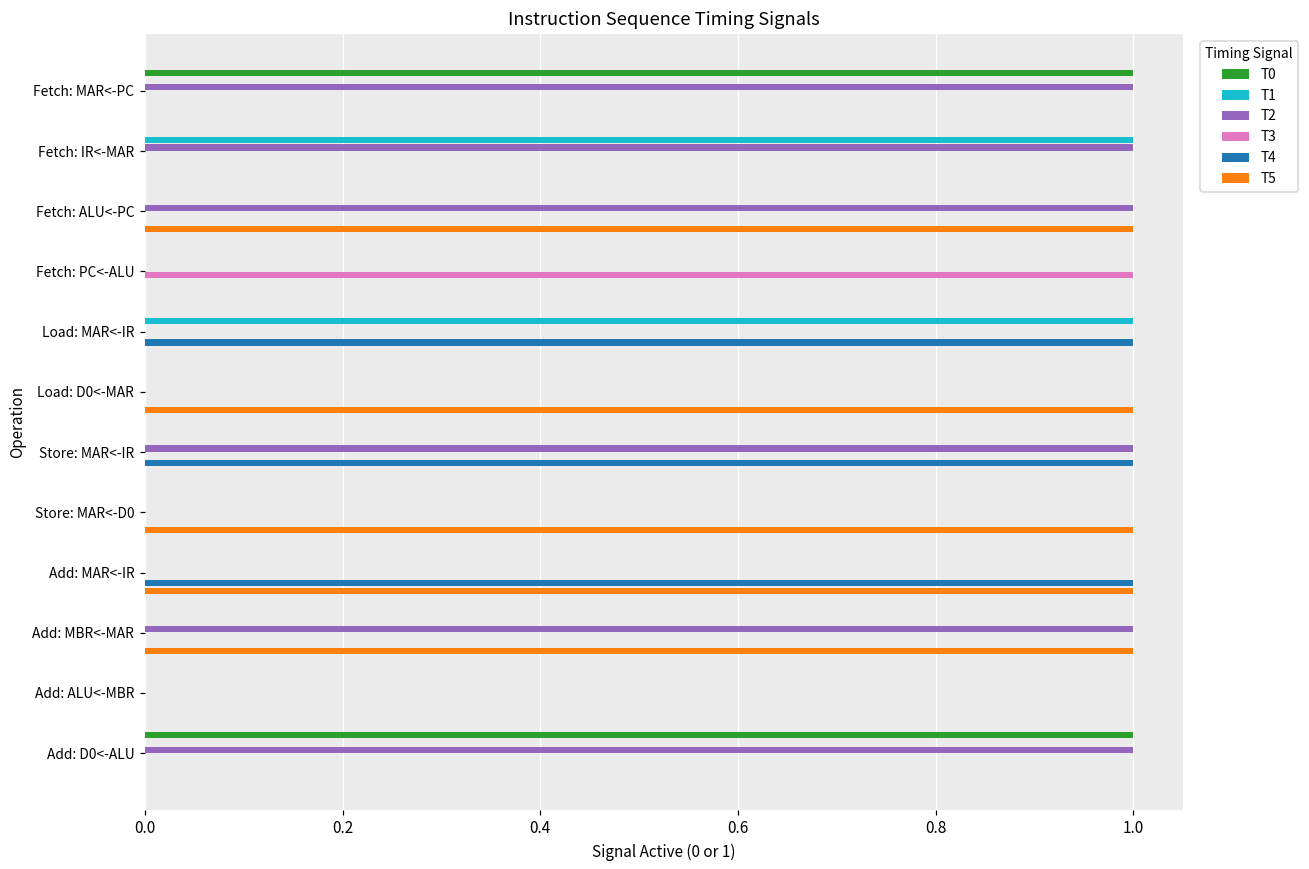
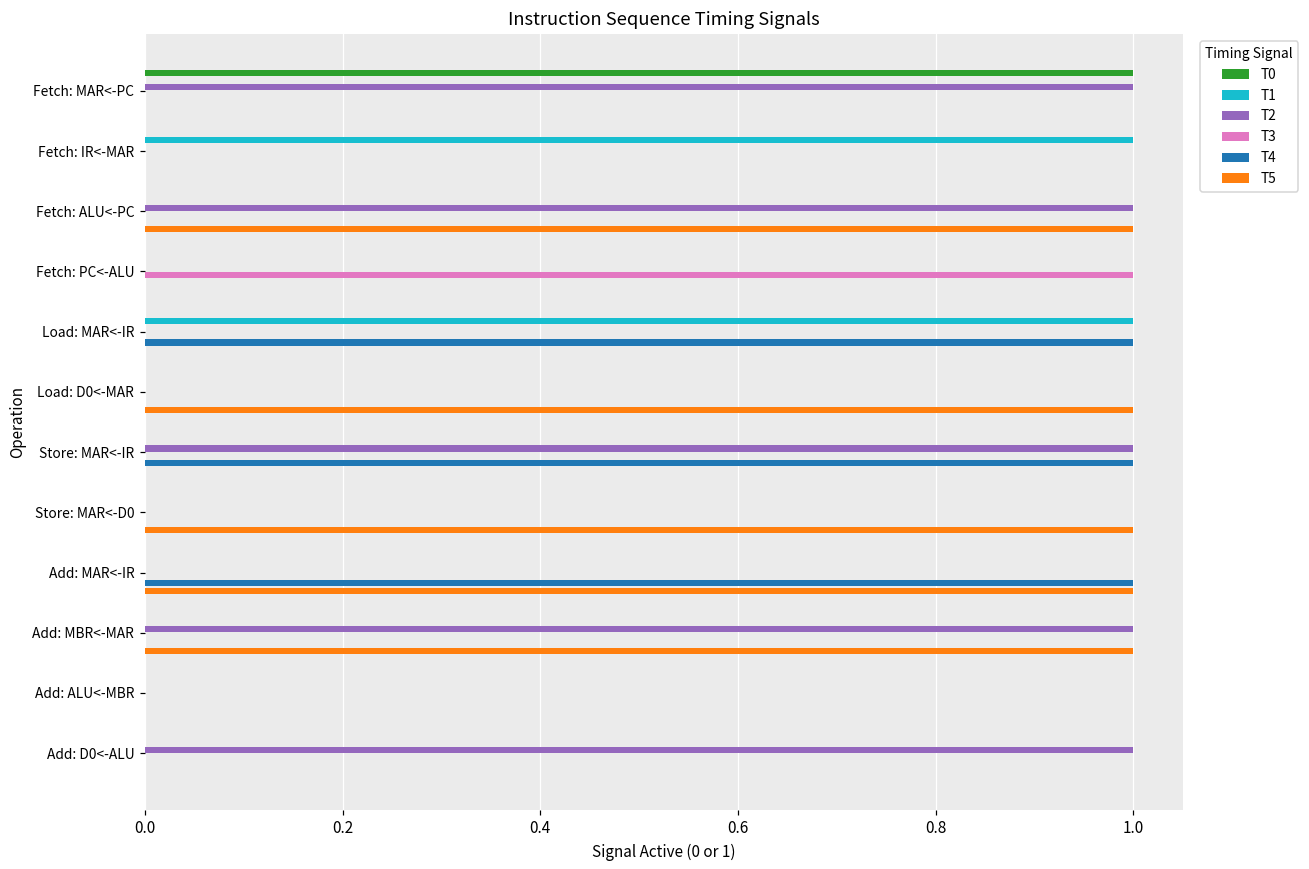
  {
    "T0": {
      "Fetch: MAR<-PC": 1,
      "Fetch: IR<-MAR": 0,
      "Fetch: ALU<-PC": 0,
      "Fetch: PC<-ALU": 0,
      "Load: MAR<-IR": 0,
      "Load: D0<-MAR": 0,
      "Store: MAR<-IR": 0,
      "Store: MAR<-D0": 0,
      "Add: MAR<-IR": 0,
      "Add: MBR<-MAR": 0,
      "Add: ALU<-MBR": 0,
-     "Add: D0<-ALU": 1
+     "Add: D0<-ALU": 0
    },
    "T1": {
      "Fetch: MAR<-PC": 0,
      "Fetch: IR<-MAR": 1,
      "Fetch: ALU<-PC": 0,
      "Fetch: PC<-ALU": 0,
      "Load: MAR<-IR": 1,
      "Load: D0<-MAR": 0,
      "Store: MAR<-IR": 0,
      "Store: MAR<-D0": 0,
      "Add: MAR<-IR": 0,
      "Add: MBR<-MAR": 0,
      "Add: ALU<-MBR": 0,
      "Add: D0<-ALU": 0
    },
    "T2": {
      "Fetch: MAR<-PC": 1,
-     "Fetch: IR<-MAR": 1,
+     "Fetch: IR<-MAR": 0,
      "Fetch: ALU<-PC": 1,
      "Fetch: PC<-ALU": 0,
      "Load: MAR<-IR": 0,
      "Load: D0<-MAR": 0,
      "Store: MAR<-IR": 1,
      "Store: MAR<-D0": 0,
      "Add: MAR<-IR": 0,
      "Add: MBR<-MAR": 1,
      "Add: ALU<-MBR": 0,
      "Add: D0<-ALU": 1
    },
    "T3": {
      "Fetch: MAR<-PC": 0,
      "Fetch: IR<-MAR": 0,
      "Fetch: ALU<-PC": 0,
      "Fetch: PC<-ALU": 1,
      "Load: MAR<-IR": 0,
      "Load: D0<-MAR": 0,
      "Store: MAR<-IR": 0,
      "Store: MAR<-D0": 0,
      "Add: MAR<-IR": 0,
      "Add: MBR<-MAR": 0,
      "Add: ALU<-MBR": 0,
      "Add: D0<-ALU": 0
    },
    "T4": {
      "Fetch: MAR<-PC": 0,
      "Fetch: IR<-MAR": 0,
      "Fetch: ALU<-PC": 0,
      "Fetch: PC<-ALU": 0,
      "Load: MAR<-IR": 1,
      "Load: D0<-MAR": 0,
      "Store: MAR<-IR": 1,
      "Store: MAR<-D0": 0,
      "Add: MAR<-IR": 1,
      "Add: MBR<-MAR": 0,
      "Add: ALU<-MBR": 0,
      "Add: D0<-ALU": 0
    },
    "T5": {
      "Fetch: MAR<-PC": 0,
      "Fetch: IR<-MAR": 0,
      "Fetch: ALU<-PC": 1,
      "Fetch: PC<-ALU": 0,
      "Load: MAR<-IR": 0,
      "Load: D0<-MAR": 1,
      "Store: MAR<-IR": 0,
      "Store: MAR<-D0": 1,
      "Add: MAR<-IR": 1,
      "Add: MBR<-MAR": 1,
      "Add: ALU<-MBR": 0,
      "Add: D0<-ALU": 0
    }
  }
